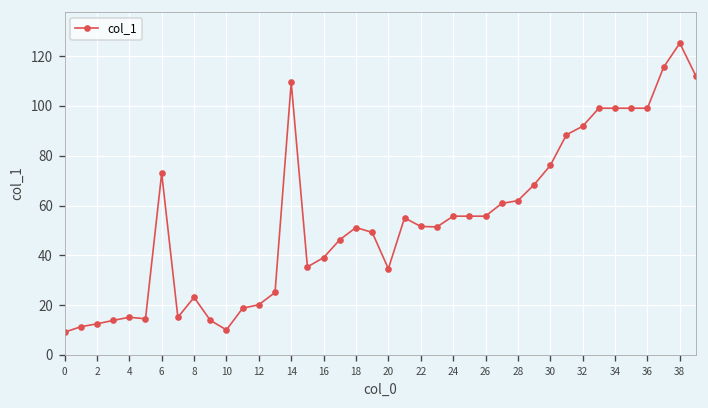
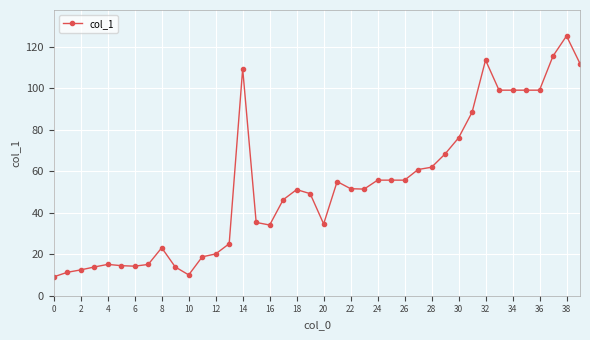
  {
    "0": 9,
    "2": 12,
    "4": 15,
-   "6": 73,
+   "6": 14,
    "8": 23,
    "10": 10,
    "12": 20,
    "14": 109,
-   "16": 39,
+   "16": 34,
    "18": 51,
    "20": 35,
    "22": 52,
    "24": 56,
    "26": 56,
    "28": 62,
    "30": 76,
-   "32": 92,
+   "32": 114,
    "34": 99,
    "36": 99,
    "38": 125
  }
